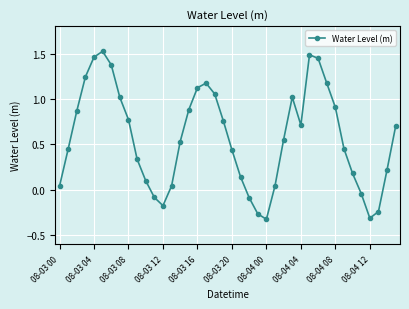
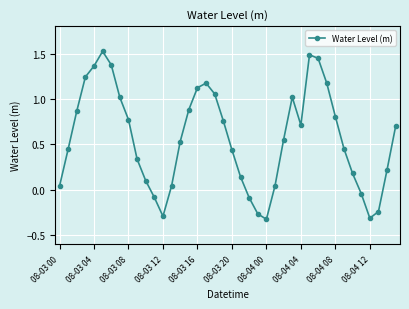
  {
    "08-03 00": 0.0,
-   "08-03 04": 1.5,
+   "08-03 04": 1.4,
    "08-03 08": 0.8,
-   "08-03 12": -0.2,
+   "08-03 12": -0.3,
    "08-03 16": 1.1,
    "08-03 20": 0.4,
    "08-04 00": -0.3,
    "08-04 04": 0.7,
-   "08-04 08": 0.9,
+   "08-04 08": 0.8,
    "08-04 12": -0.3
  }
